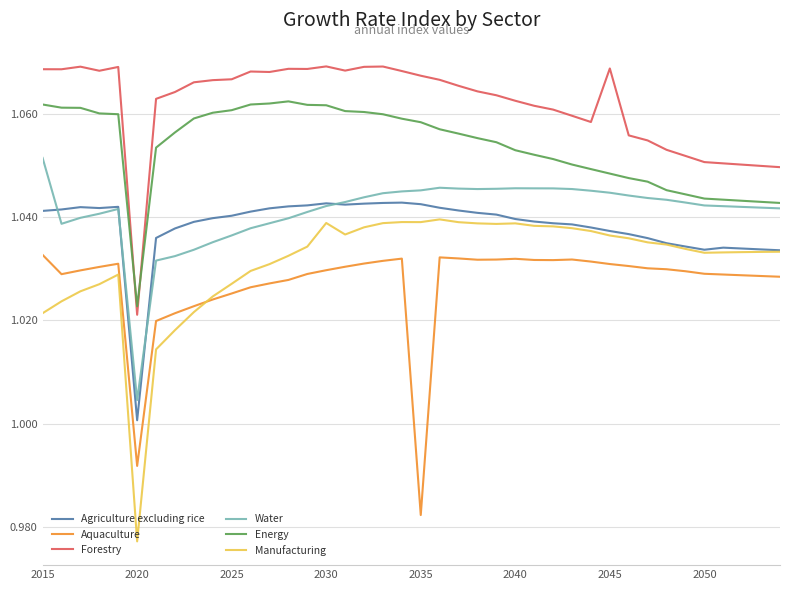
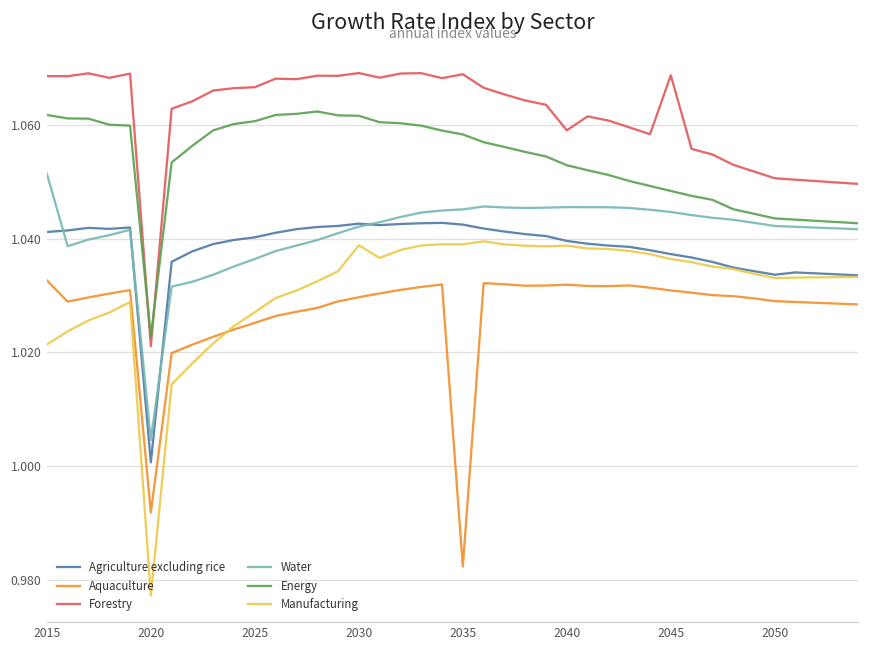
  {
    "Agriculture excluding rice": {
      "2015": 1.041,
      "2020": 1.001,
      "2025": 1.040,
      "2030": 1.043,
      "2035": 1.042,
      "2040": 1.040,
      "2045": 1.037,
      "2050": 1.034
    },
    "Aquaculture": {
      "2015": 1.033,
      "2020": 0.992,
      "2025": 1.025,
      "2030": 1.030,
      "2035": 0.982,
      "2040": 1.032,
      "2045": 1.031,
      "2050": 1.029
    },
    "Forestry": {
      "2015": 1.069,
      "2020": 1.021,
      "2025": 1.067,
      "2030": 1.069,
-     "2035": 1.067,
-     "2040": 1.062,
+     "2035": 1.069,
+     "2040": 1.059,
      "2045": 1.069,
      "2050": 1.051
    },
    "Water": {
      "2015": 1.051,
      "2020": 1.005,
      "2025": 1.036,
      "2030": 1.042,
      "2035": 1.045,
      "2040": 1.046,
      "2045": 1.045,
      "2050": 1.042
    },
    "Energy": {
      "2015": 1.062,
      "2020": 1.023,
      "2025": 1.061,
      "2030": 1.062,
      "2035": 1.058,
      "2040": 1.053,
      "2045": 1.048,
      "2050": 1.044
    },
    "Manufacturing": {
      "2015": 1.021,
      "2020": 0.977,
      "2025": 1.027,
      "2030": 1.039,
      "2035": 1.039,
      "2040": 1.039,
      "2045": 1.036,
      "2050": 1.033
    }
  }
